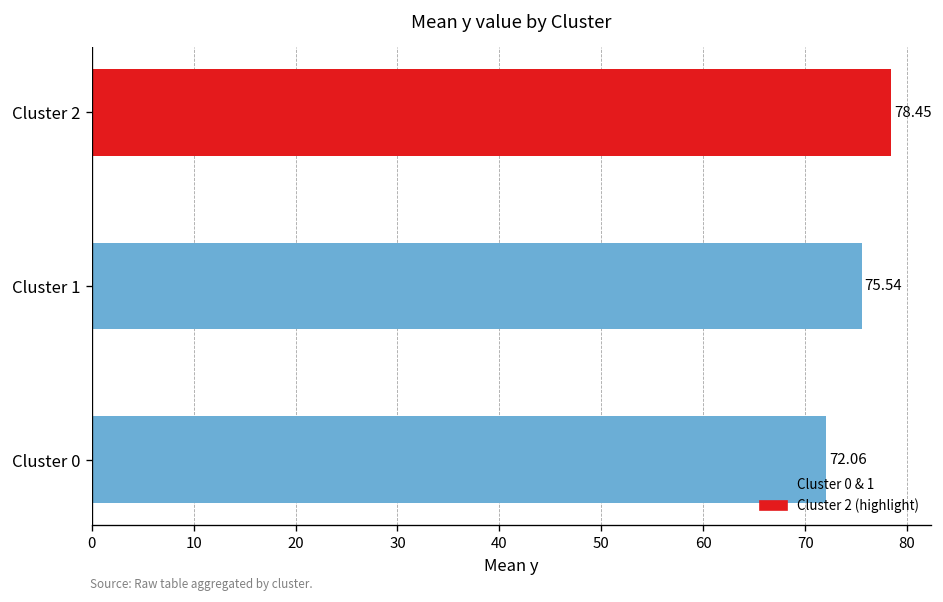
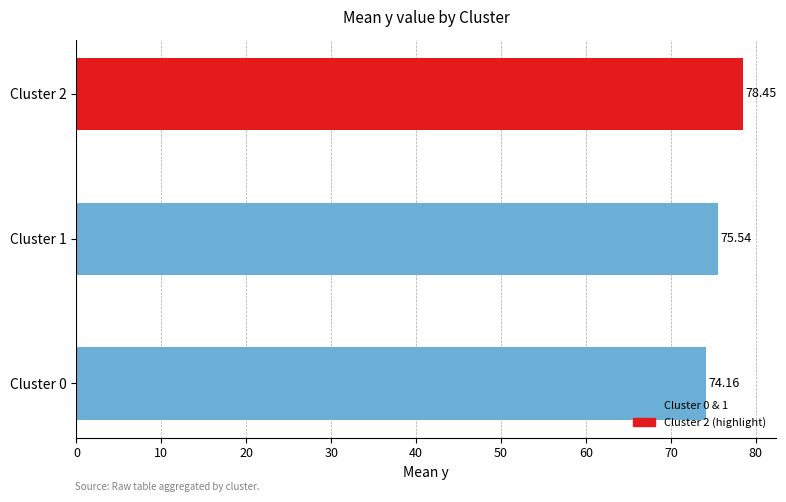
  {
    "Cluster 2": 78.45,
    "Cluster 1": 75.54,
-   "Cluster 0": 72.06
+   "Cluster 0": 74.16
  }
